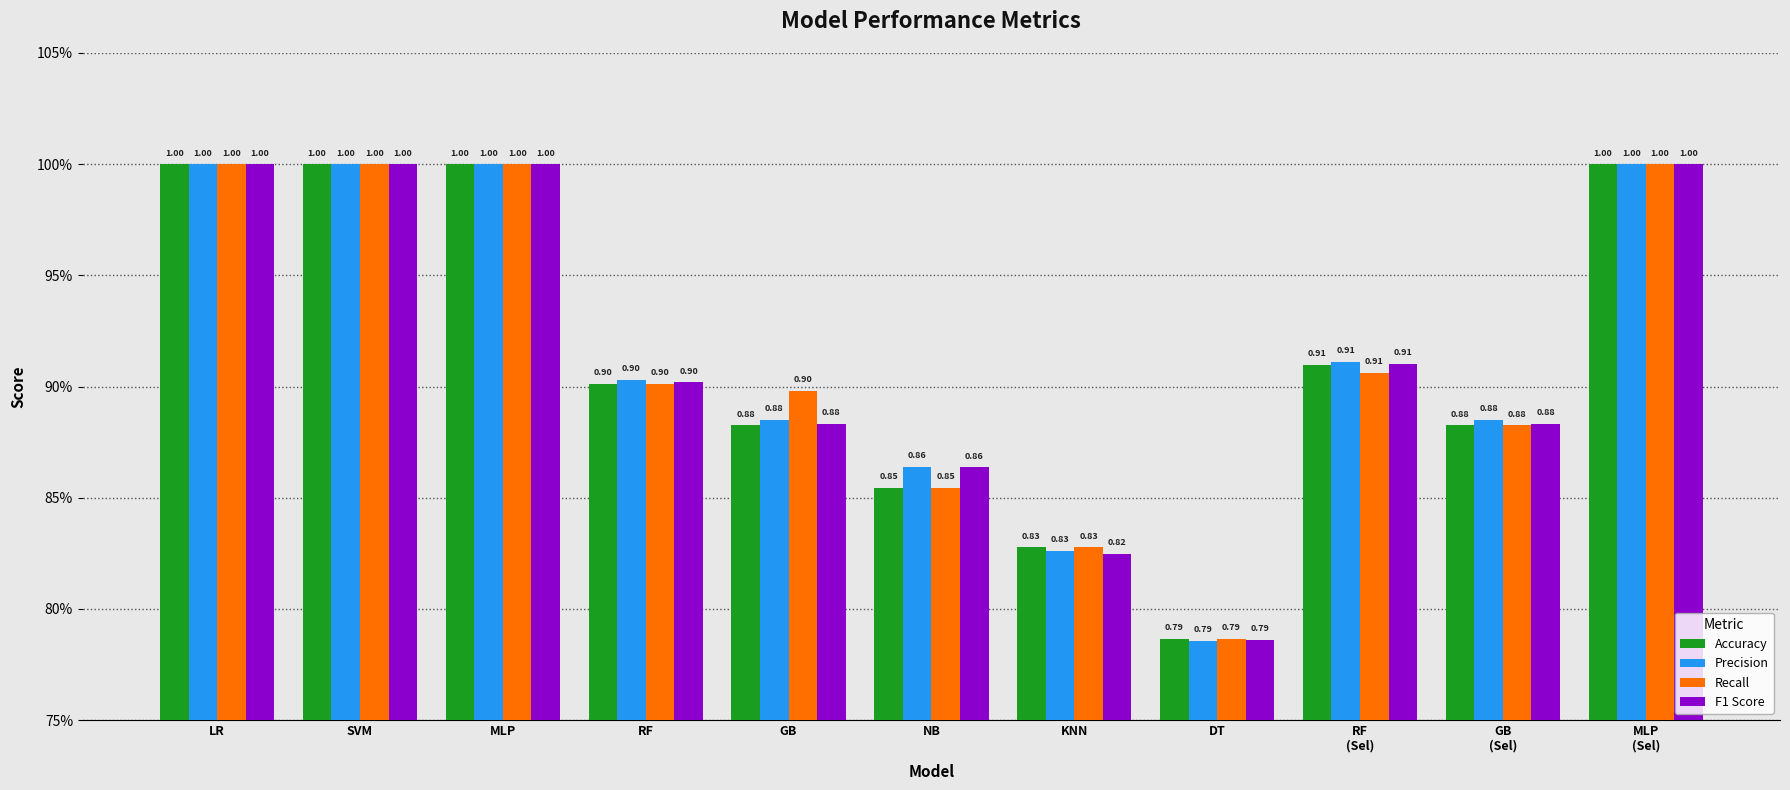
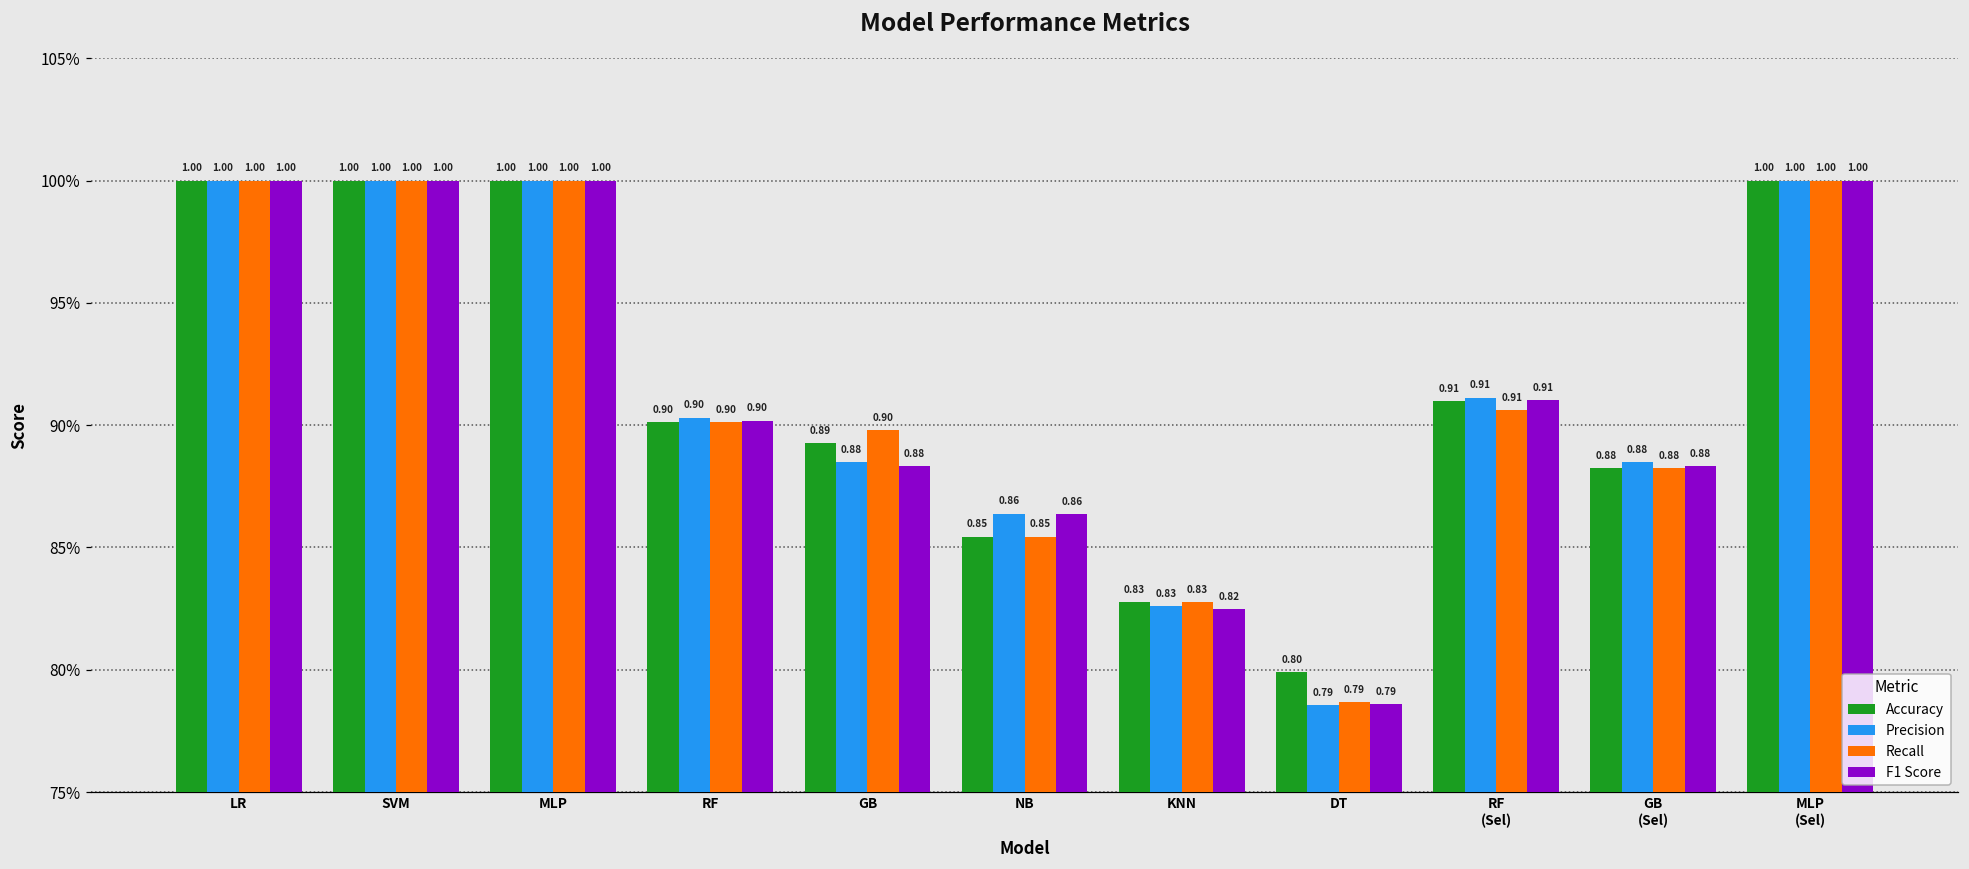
  {
    "Accuracy": {
      "LR": 1.00,
      "SVM": 1.00,
      "MLP": 1.00,
      "RF": 0.90,
-     "GB": 0.88,
+     "GB": 0.89,
      "NB": 0.85,
      "KNN": 0.83,
-     "DT": 0.79,
+     "DT": 0.80,
      "RF (Sel)": 0.91,
      "GB (Sel)": 0.88,
      "MLP (Sel)": 1.00
    },
    "Precision": {
      "LR": 1.00,
      "SVM": 1.00,
      "MLP": 1.00,
      "RF": 0.90,
      "GB": 0.88,
      "NB": 0.86,
      "KNN": 0.83,
      "DT": 0.79,
      "RF (Sel)": 0.91,
      "GB (Sel)": 0.88,
      "MLP (Sel)": 1.00
    },
    "Recall": {
      "LR": 1.00,
      "SVM": 1.00,
      "MLP": 1.00,
      "RF": 0.90,
      "GB": 0.90,
      "NB": 0.85,
      "KNN": 0.83,
      "DT": 0.79,
      "RF (Sel)": 0.91,
      "GB (Sel)": 0.88,
      "MLP (Sel)": 1.00
    },
    "F1 Score": {
      "LR": 1.00,
      "SVM": 1.00,
      "MLP": 1.00,
      "RF": 0.90,
      "GB": 0.88,
      "NB": 0.86,
      "KNN": 0.82,
      "DT": 0.79,
      "RF (Sel)": 0.91,
      "GB (Sel)": 0.88,
      "MLP (Sel)": 1.00
    }
  }
